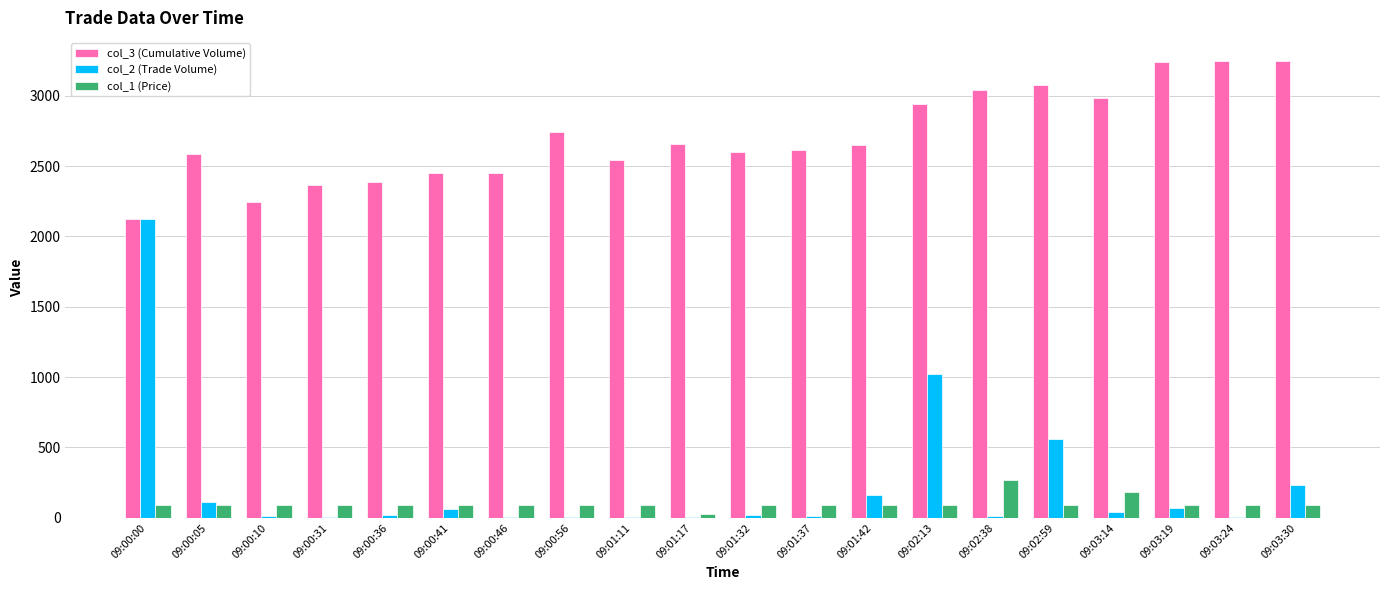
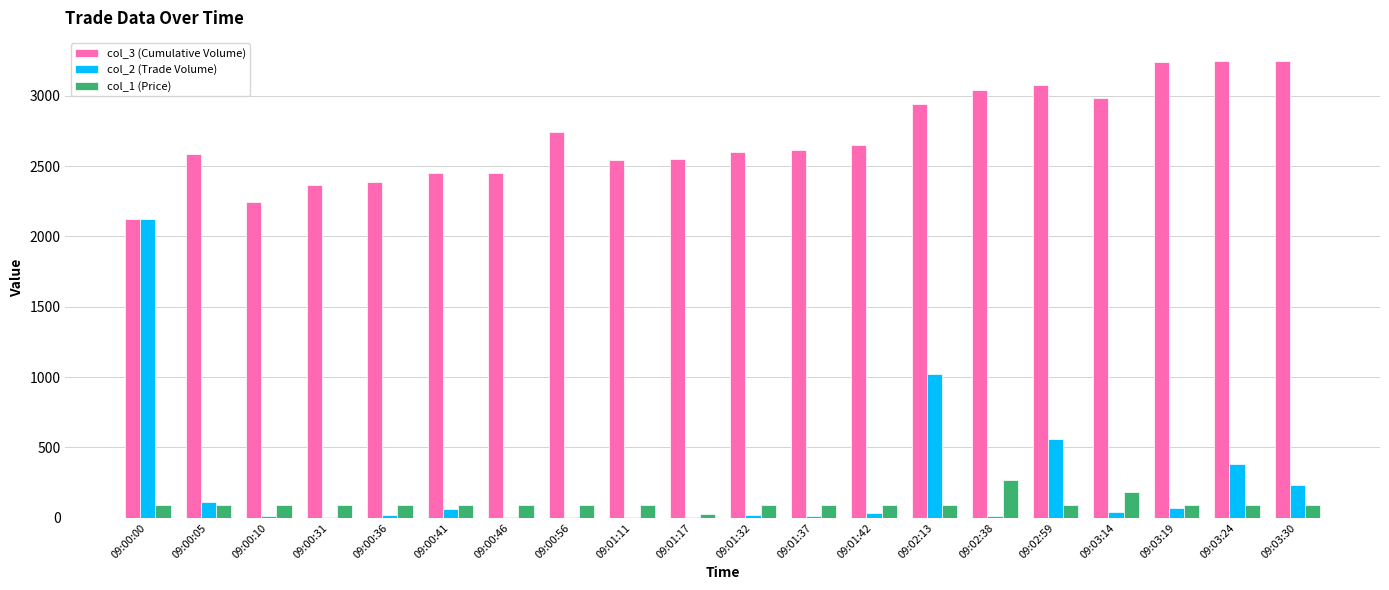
  {
    "col_3 (Cumulative Volume)": {
      "09:00:00": 2120,
      "09:00:05": 2580,
      "09:00:10": 2250,
      "09:00:31": 2370,
      "09:00:36": 2390,
      "09:00:41": 2450,
      "09:00:46": 2450,
      "09:00:56": 2740,
      "09:01:11": 2540,
-     "09:01:17": 2660,
+     "09:01:17": 2550,
      "09:01:32": 2600,
      "09:01:37": 2620,
      "09:01:42": 2650,
      "09:02:13": 2940,
      "09:02:38": 3040,
      "09:02:59": 3070,
      "09:03:14": 2980,
      "09:03:19": 3240,
      "09:03:24": 3250,
      "09:03:30": 3250
    },
    "col_2 (Trade Volume)": {
      "09:00:00": 2120,
      "09:00:05": 110,
      "09:00:36": 20,
      "09:00:41": 60,
      "09:01:32": 20,
-     "09:01:42": 160,
+     "09:01:42": 30,
      "09:02:13": 1030,
      "09:02:59": 560,
      "09:03:14": 40,
      "09:03:19": 70,
-     "09:03:24": 0,
+     "09:03:24": 380,
      "09:03:30": 230
    },
    "col_1 (Price)": {
      "09:00:00": 90,
      "09:00:05": 90,
      "09:00:10": 90,
      "09:00:31": 90,
      "09:00:36": 90,
      "09:00:41": 90,
      "09:00:46": 90,
      "09:00:56": 90,
      "09:01:11": 90,
      "09:01:17": 30,
      "09:01:32": 90,
      "09:01:37": 90,
      "09:01:42": 90,
      "09:02:13": 90,
      "09:02:38": 270,
      "09:02:59": 90,
      "09:03:14": 180,
      "09:03:19": 90,
      "09:03:24": 90,
      "09:03:30": 90
    }
  }
